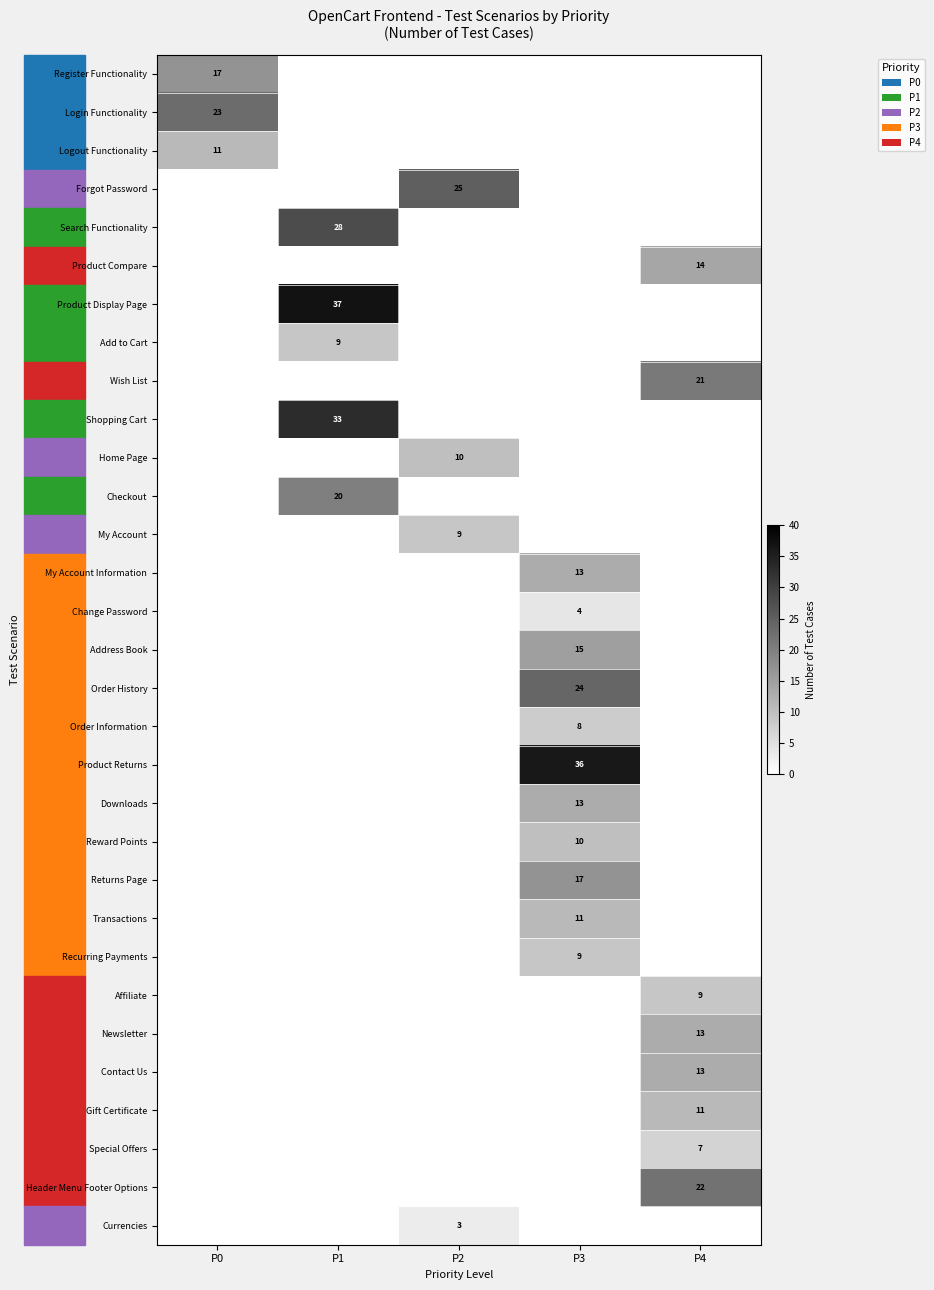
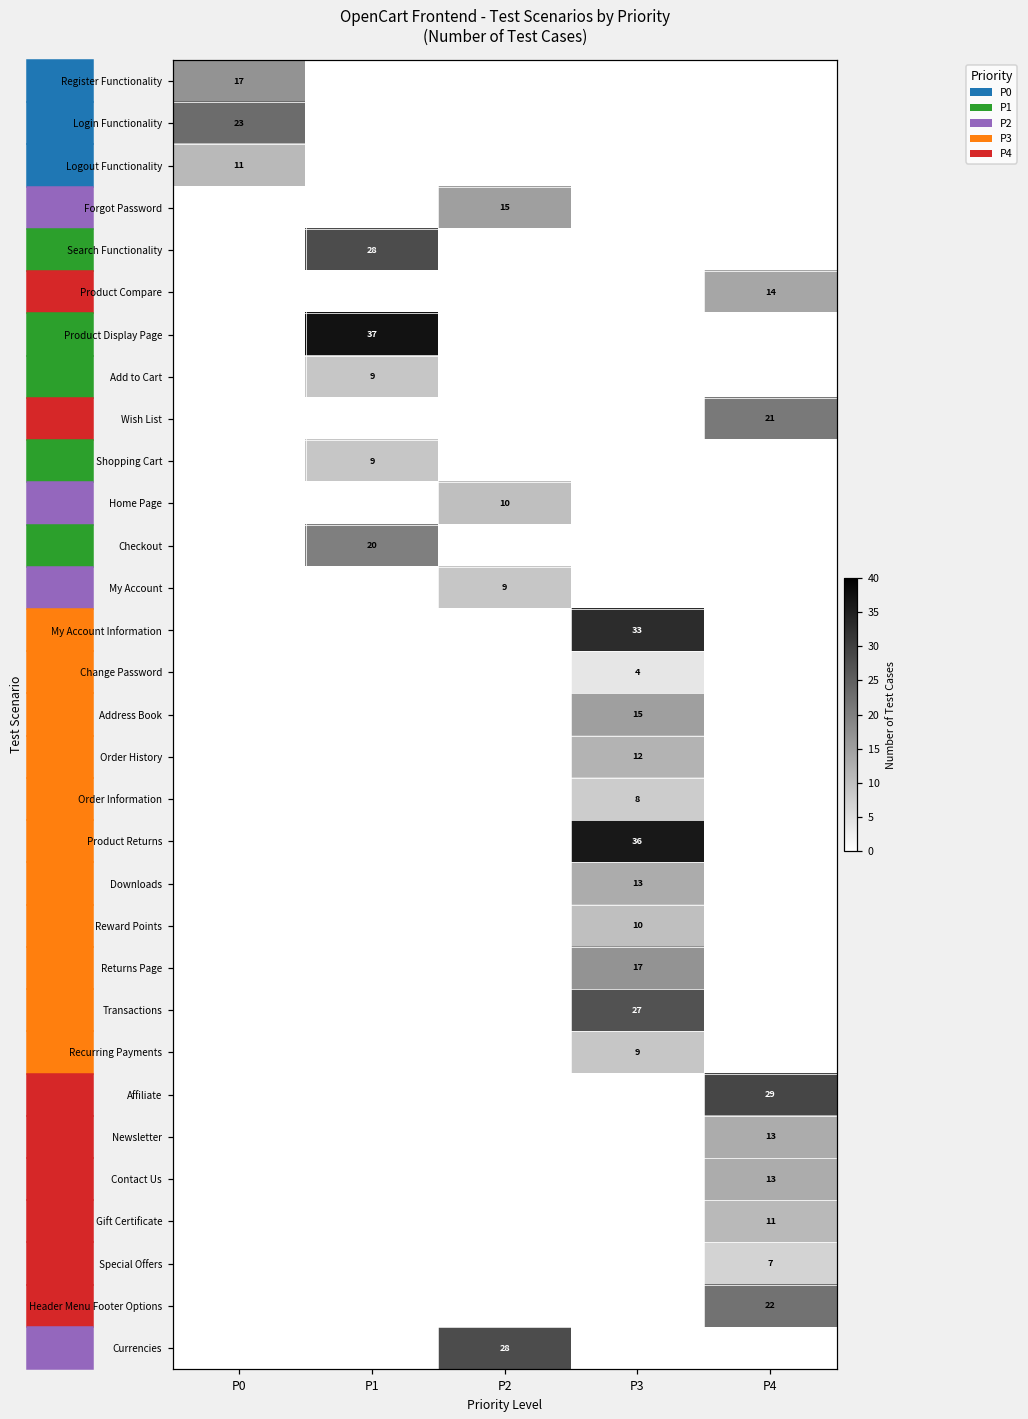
  {
    "Register Functionality": {
      "P0": 17
    },
    "Login Functionality": {
      "P0": 23
    },
    "Logout Functionality": {
      "P0": 11
    },
    "Forgot Password": {
-     "P2": 25
+     "P2": 15
    },
    "Search Functionality": {
      "P1": 28
    },
    "Product Compare": {
      "P4": 14
    },
    "Product Display Page": {
      "P1": 37
    },
    "Add to Cart": {
      "P1": 9
    },
    "Wish List": {
      "P4": 21
    },
    "Shopping Cart": {
-     "P1": 33
+     "P1": 9
    },
    "Home Page": {
      "P2": 10
    },
    "Checkout": {
      "P1": 20
    },
    "My Account": {
      "P2": 9
    },
    "My Account Information": {
-     "P3": 13
+     "P3": 33
    },
    "Change Password": {
      "P3": 4
    },
    "Address Book": {
      "P3": 15
    },
    "Order History": {
-     "P3": 24
+     "P3": 12
    },
    "Order Information": {
      "P3": 8
    },
    "Product Returns": {
      "P3": 36
    },
    "Downloads": {
      "P3": 13
    },
    "Reward Points": {
      "P3": 10
    },
    "Returns Page": {
      "P3": 17
    },
    "Transactions": {
-     "P3": 11
+     "P3": 27
    },
    "Recurring Payments": {
      "P3": 9
    },
    "Affiliate": {
-     "P4": 9
+     "P4": 29
    },
    "Newsletter": {
      "P4": 13
    },
    "Contact Us": {
      "P4": 13
    },
    "Gift Certificate": {
      "P4": 11
    },
    "Special Offers": {
      "P4": 7
    },
    "Header Menu Footer Options": {
      "P4": 22
    },
    "Currencies": {
-     "P2": 3
+     "P2": 28
    }
  }
